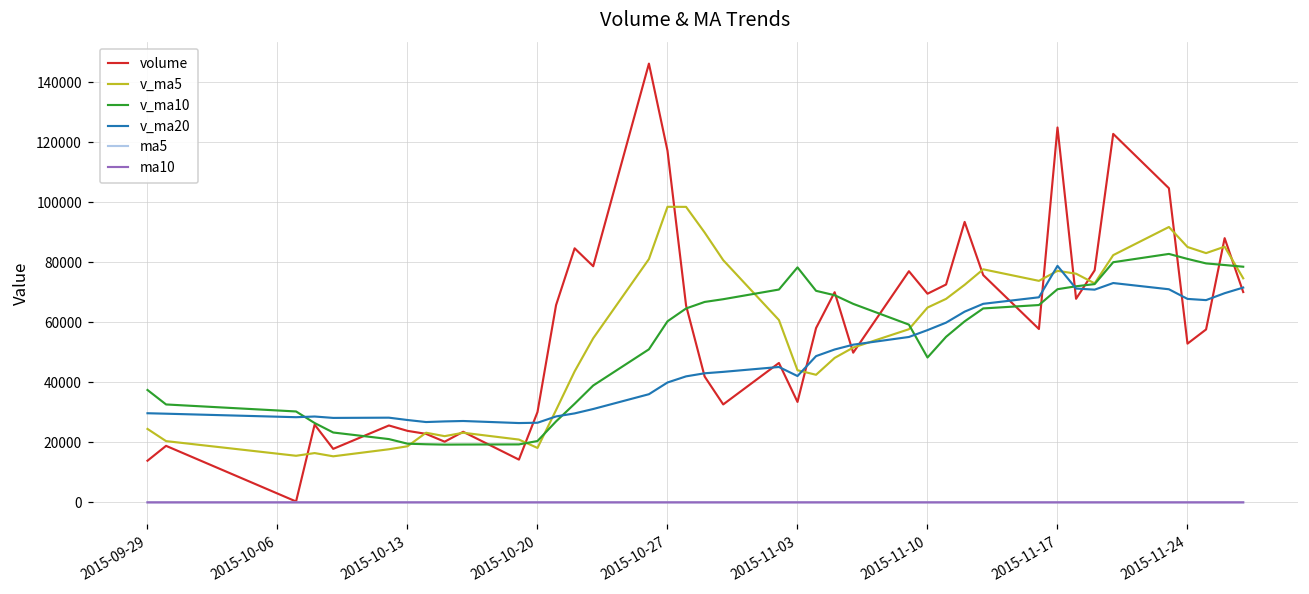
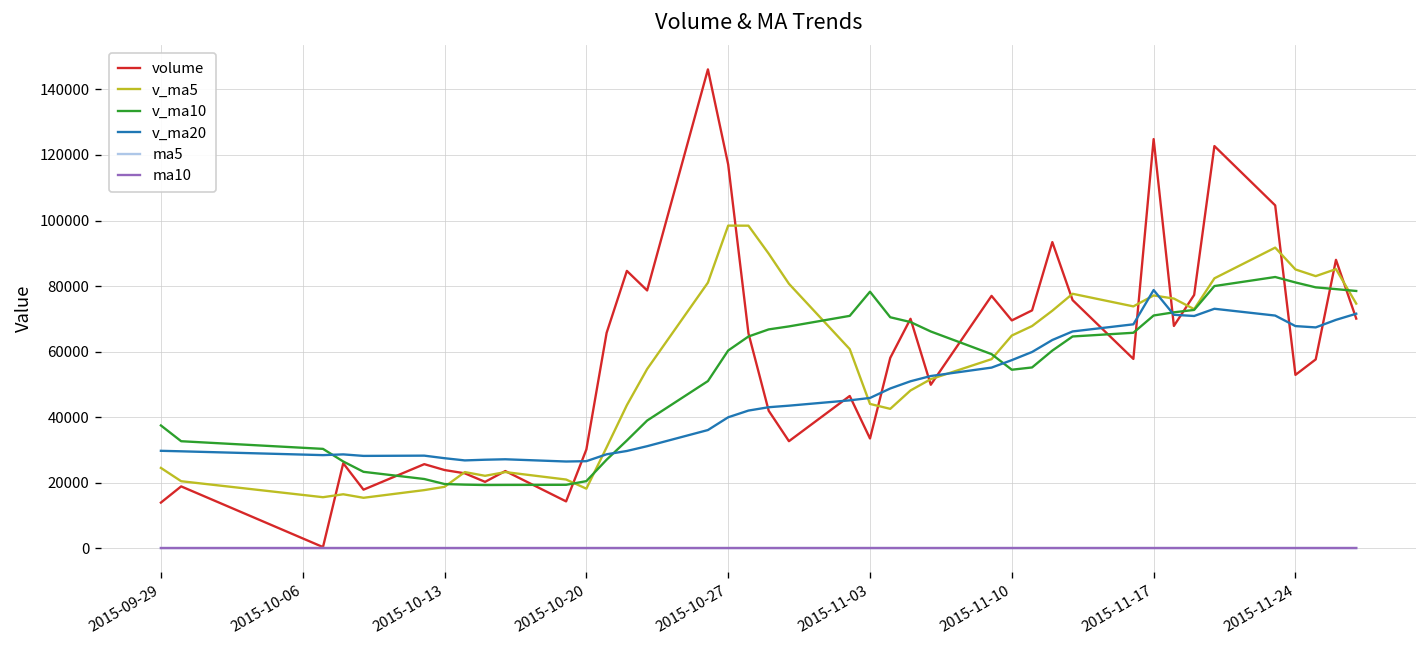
  {
    "volume": {
      "2015-09-29": 14000,
      "2015-10-13": 24000,
      "2015-10-20": 30000,
      "2015-10-27": 117000,
      "2015-11-03": 33000,
      "2015-11-10": 70000,
      "2015-11-17": 125000,
      "2015-11-24": 53000
    },
    "v_ma5": {
      "2015-09-29": 24000,
      "2015-10-20": 18000,
      "2015-10-27": 98000,
      "2015-11-03": 44000,
      "2015-11-10": 65000,
      "2015-11-17": 77000,
      "2015-11-24": 85000
    },
    "v_ma10": {
      "2015-09-29": 37000,
      "2015-10-20": 20000,
      "2015-10-27": 60000,
      "2015-11-03": 78000,
-     "2015-11-10": 48000,
+     "2015-11-10": 54000,
      "2015-11-17": 71000,
      "2015-11-24": 81000
    },
    "v_ma20": {
      "2015-09-29": 30000,
      "2015-10-13": 27000,
      "2015-10-20": 27000,
      "2015-10-27": 40000,
-     "2015-11-03": 42000,
+     "2015-11-03": 46000,
      "2015-11-10": 57000,
      "2015-11-17": 79000,
      "2015-11-24": 68000
    },
    "ma10": {
      "2015-09-29": 0,
      "2015-10-13": 0,
      "2015-10-20": 0,
      "2015-10-27": 0,
      "2015-11-03": 0,
      "2015-11-10": 0,
      "2015-11-17": 0,
      "2015-11-24": 0
    }
  }
